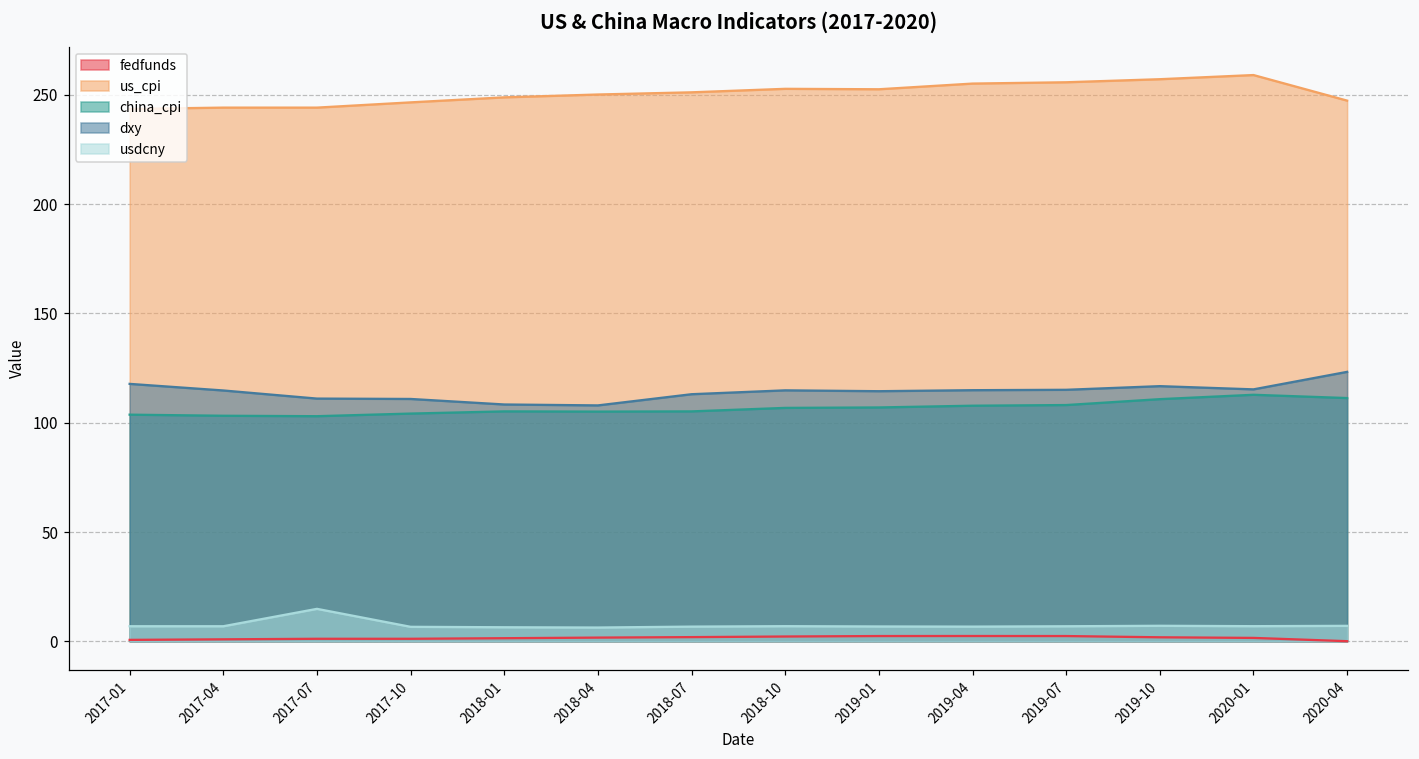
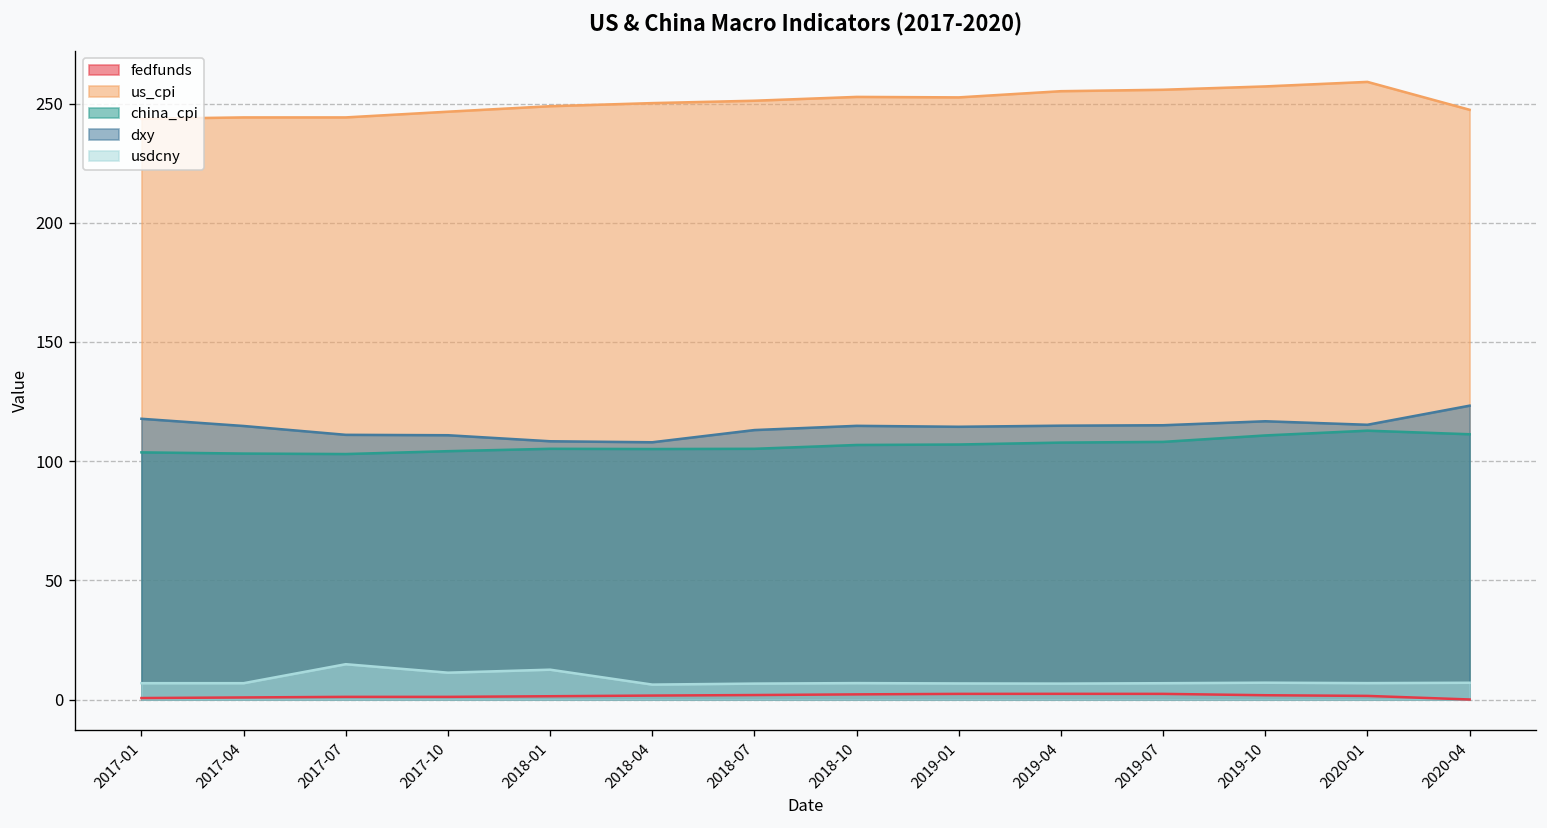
  {
    "fedfunds": {
      "2017-01": 1,
      "2017-04": 1,
      "2017-07": 1,
      "2017-10": 1,
      "2018-01": 1,
      "2018-04": 2,
      "2018-07": 2,
      "2018-10": 2,
      "2019-01": 2,
      "2019-04": 2,
      "2019-07": 2,
      "2019-10": 2,
      "2020-01": 2,
      "2020-04": 0
    },
    "us_cpi": {
      "2017-04": 244,
      "2017-07": 244,
      "2017-10": 247,
      "2018-01": 249,
      "2018-04": 250,
      "2018-07": 251,
      "2018-10": 253,
      "2019-01": 253,
      "2019-04": 255,
      "2019-07": 256,
      "2019-10": 257,
      "2020-01": 259,
      "2020-04": 247
    },
    "usdcny": {
      "2017-01": 7,
      "2017-04": 7,
      "2017-07": 15,
-     "2017-10": 7,
-     "2018-01": 6,
+     "2017-10": 11,
+     "2018-01": 13,
      "2018-04": 6,
      "2018-07": 7,
      "2018-10": 7,
      "2019-01": 7,
      "2019-04": 7,
      "2019-07": 7,
      "2019-10": 7,
      "2020-01": 7,
      "2020-04": 7
    }
  }
